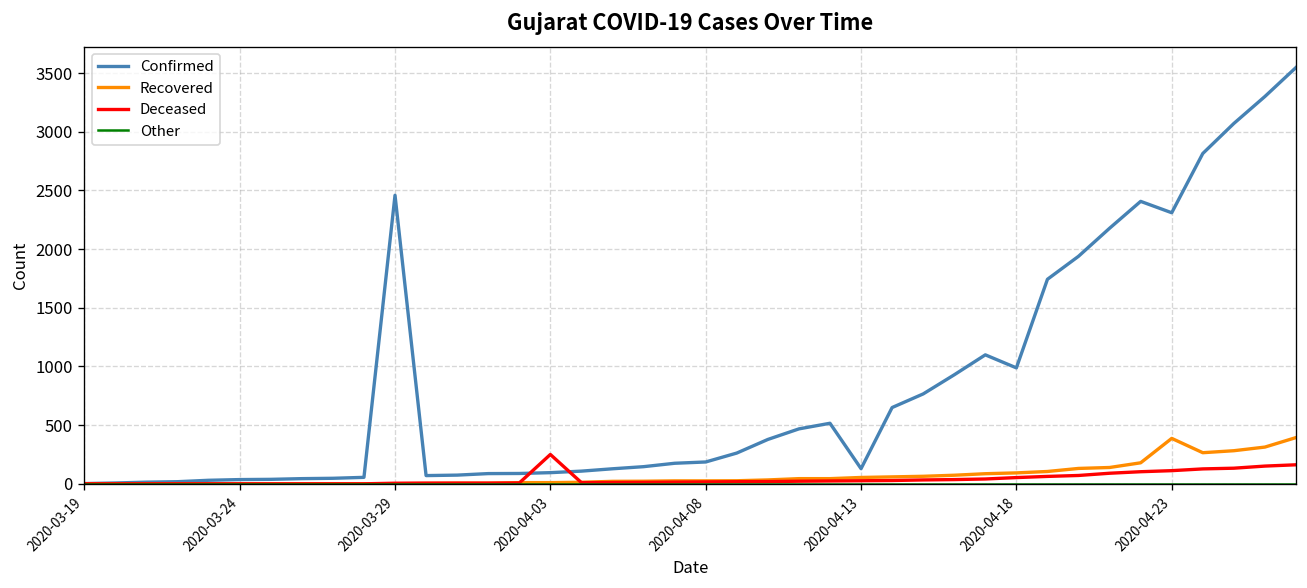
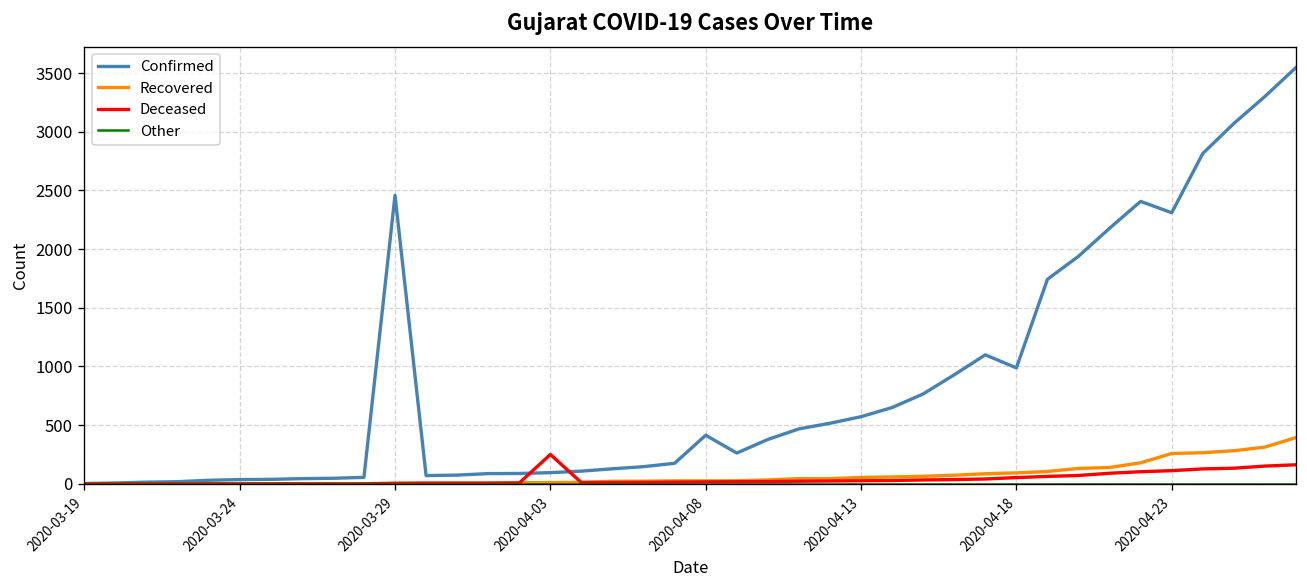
  {
    "Confirmed": {
      "2020-03-24": 0,
      "2020-03-29": 2500,
      "2020-04-03": 100,
-     "2020-04-08": 200,
-     "2020-04-13": 100,
+     "2020-04-08": 400,
+     "2020-04-13": 600,
      "2020-04-18": 1000,
      "2020-04-23": 2300
    },
    "Recovered": {
      "2020-04-13": 100,
      "2020-04-18": 100,
-     "2020-04-23": 400
+     "2020-04-23": 300
    },
    "Deceased": {
      "2020-04-03": 300,
      "2020-04-13": 0,
      "2020-04-18": 100,
      "2020-04-23": 100
    },
    "Other": {
      "2020-04-13": 0,
      "2020-04-18": 0,
      "2020-04-23": 0
    }
  }
